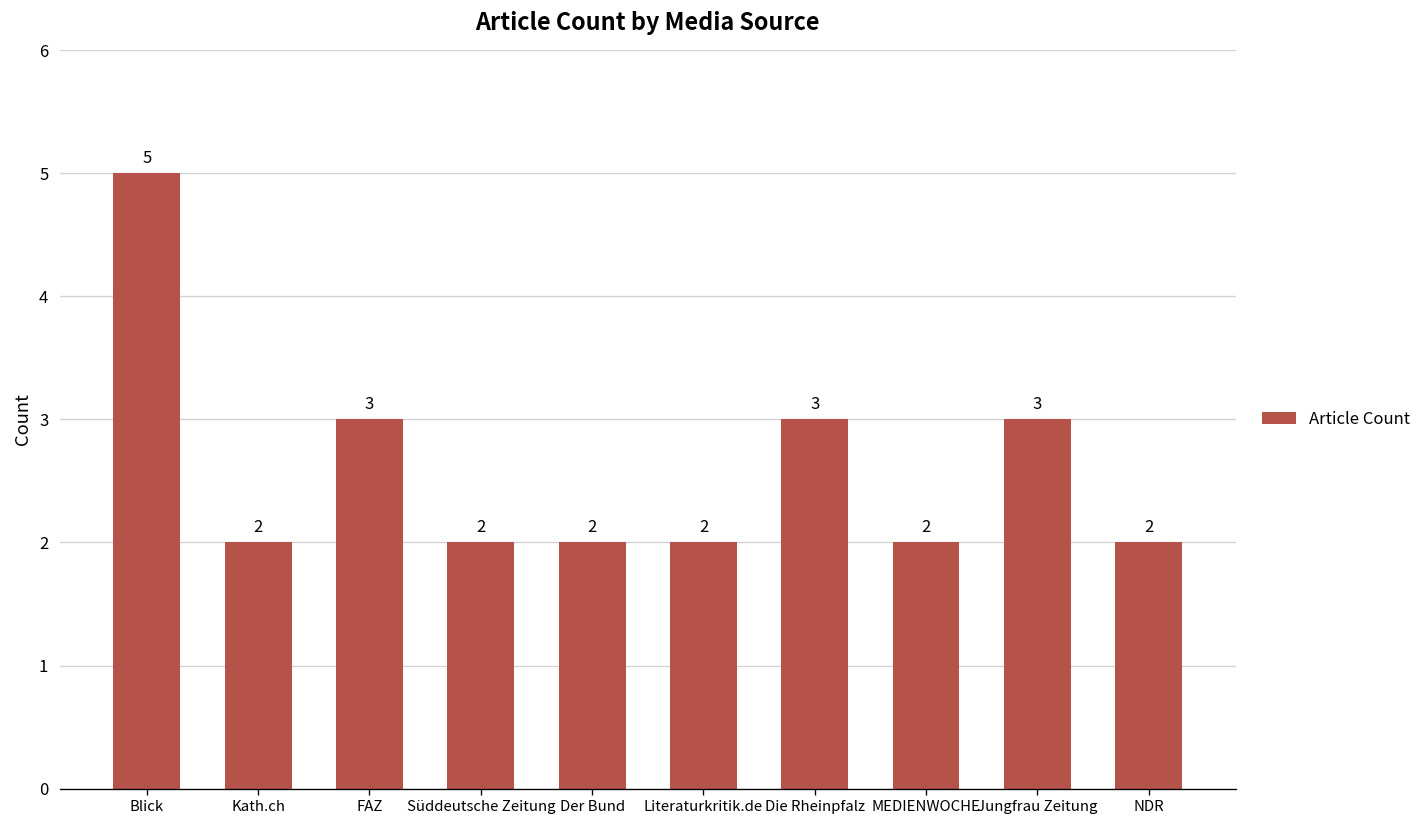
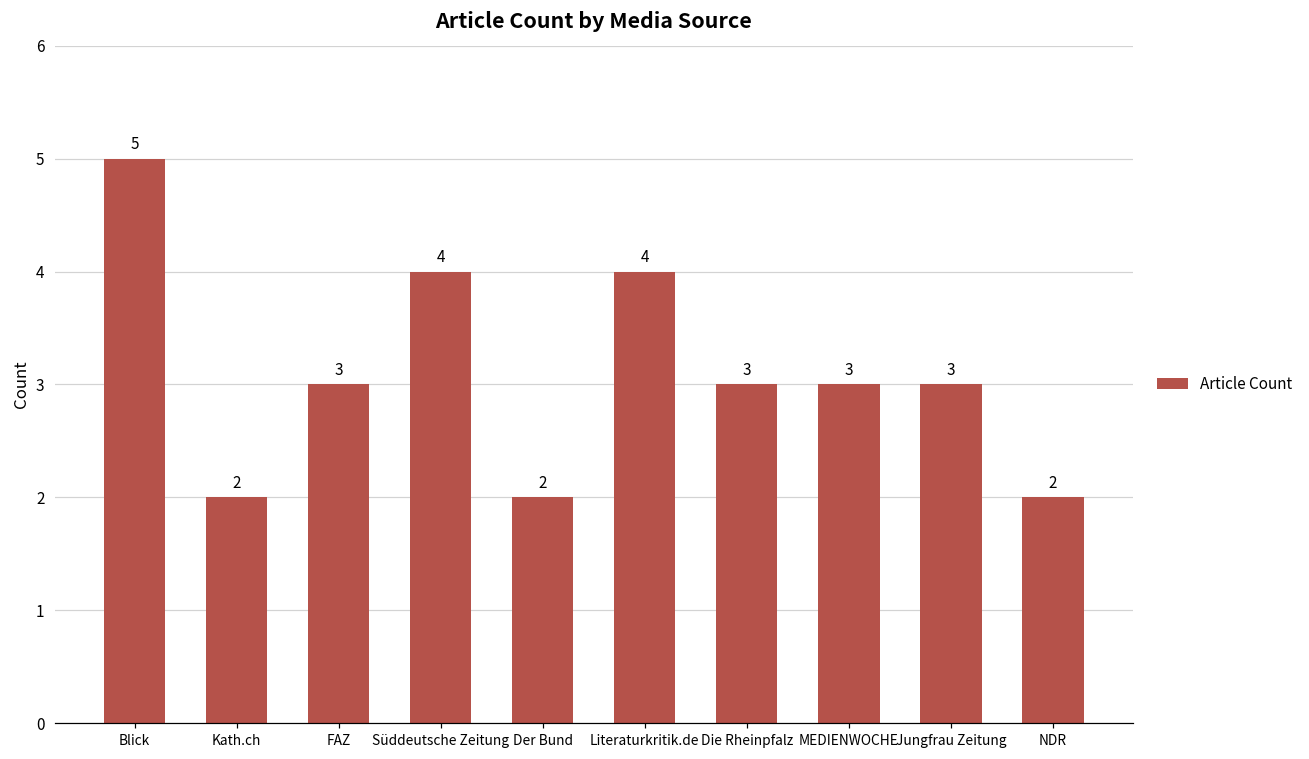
  {
    "Blick": 5,
    "Kath.ch": 2,
    "FAZ": 3,
-   "Süddeutsche Zeitung": 2,
+   "Süddeutsche Zeitung": 4,
    "Der Bund": 2,
-   "Literaturkritik.de": 2,
+   "Literaturkritik.de": 4,
    "Die Rheinpfalz": 3,
-   "MEDIENWOCHE": 2,
+   "MEDIENWOCHE": 3,
    "Jungfrau Zeitung": 3,
    "NDR": 2
  }
